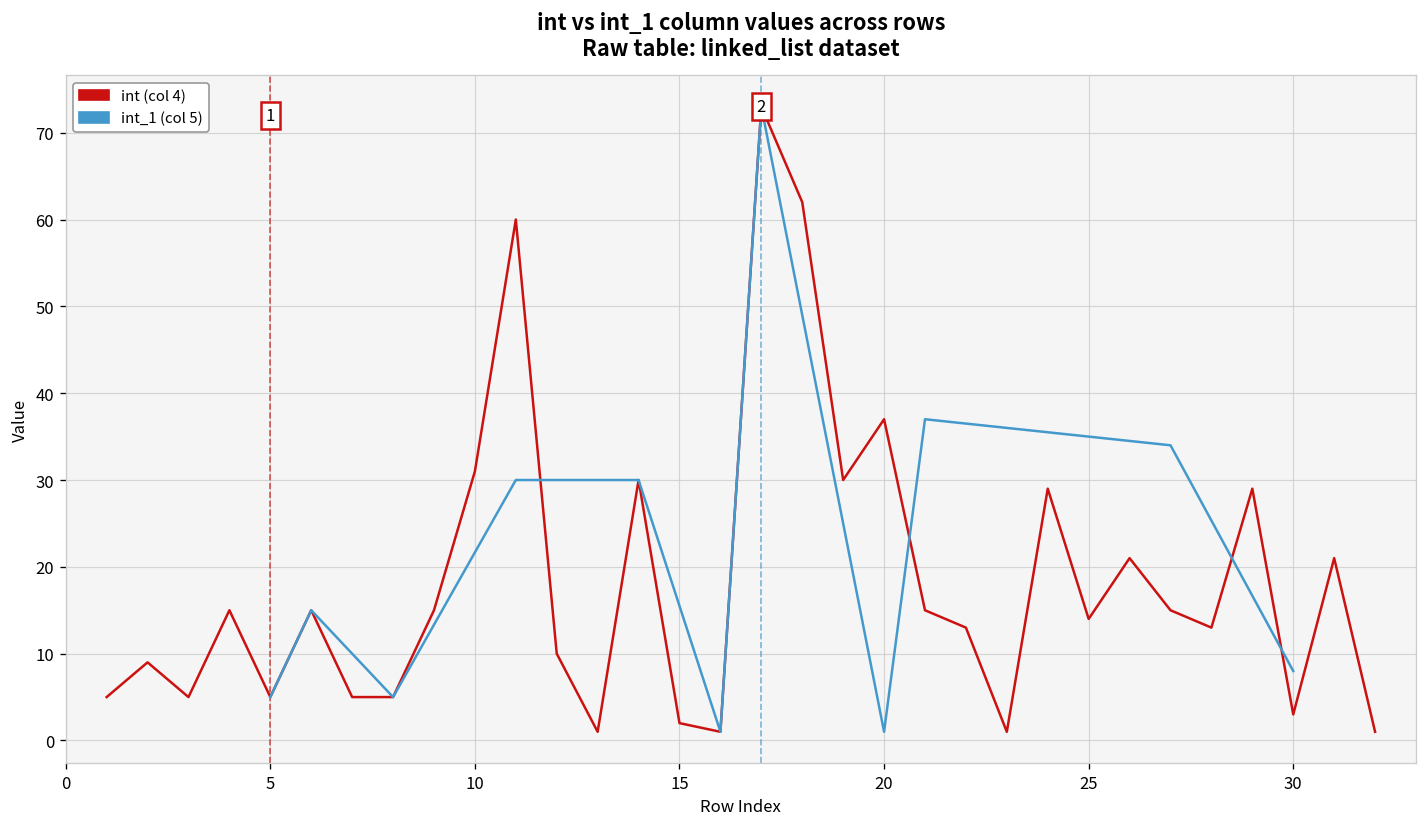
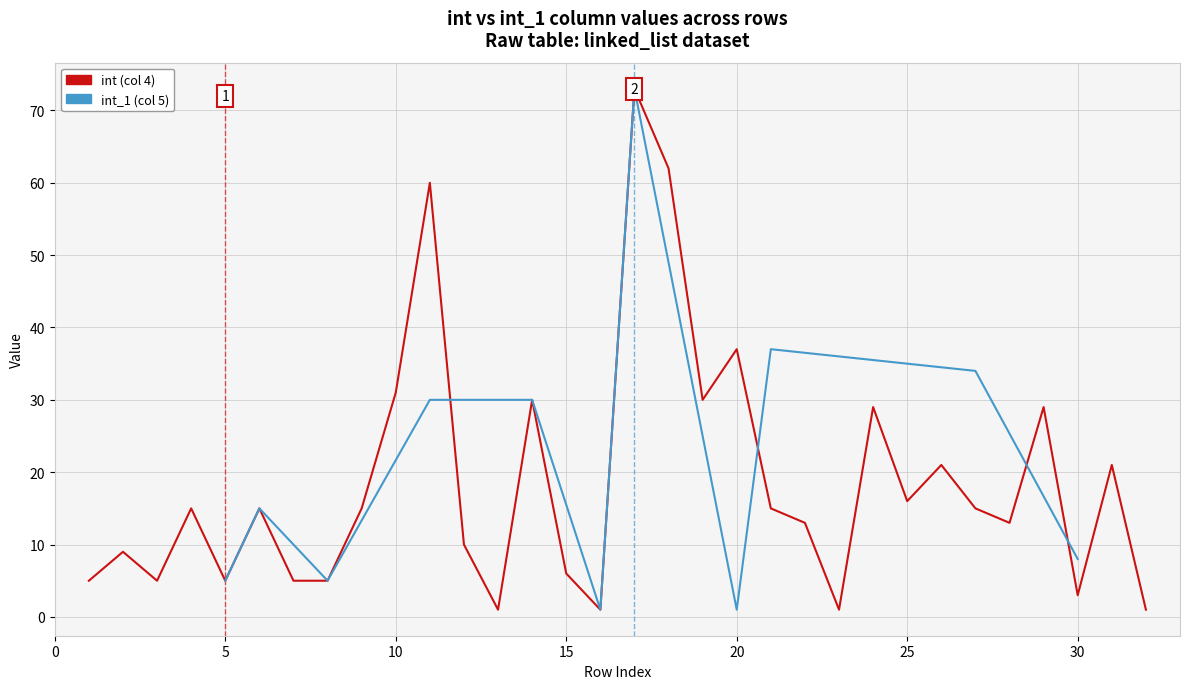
  {
    "int (col 4)": {
      "10": 31,
-     "15": 2,
+     "15": 6,
      "20": 37,
-     "25": 14,
+     "25": 16,
      "30": 3
    },
    "int_1 (col 5)": {
      "20": 1,
      "30": 8
    }
  }
